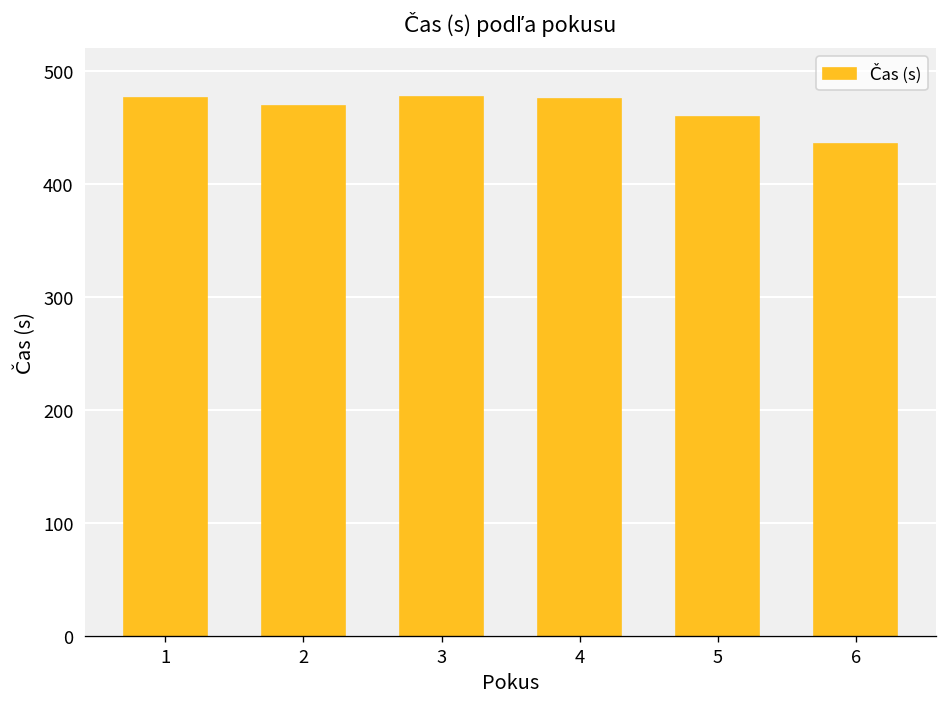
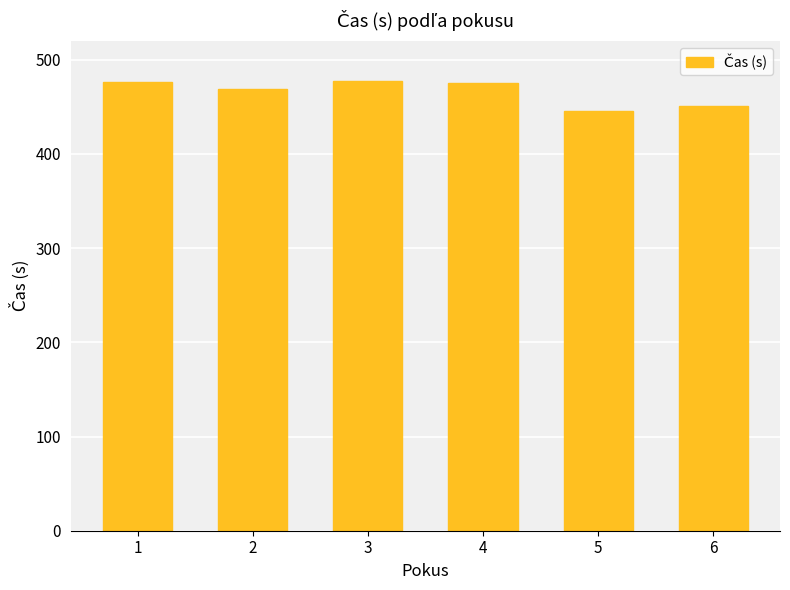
  {
    "1": 480,
    "2": 470,
    "3": 480,
    "4": 480,
-   "5": 460,
-   "6": 440
+   "5": 450,
+   "6": 450
  }
